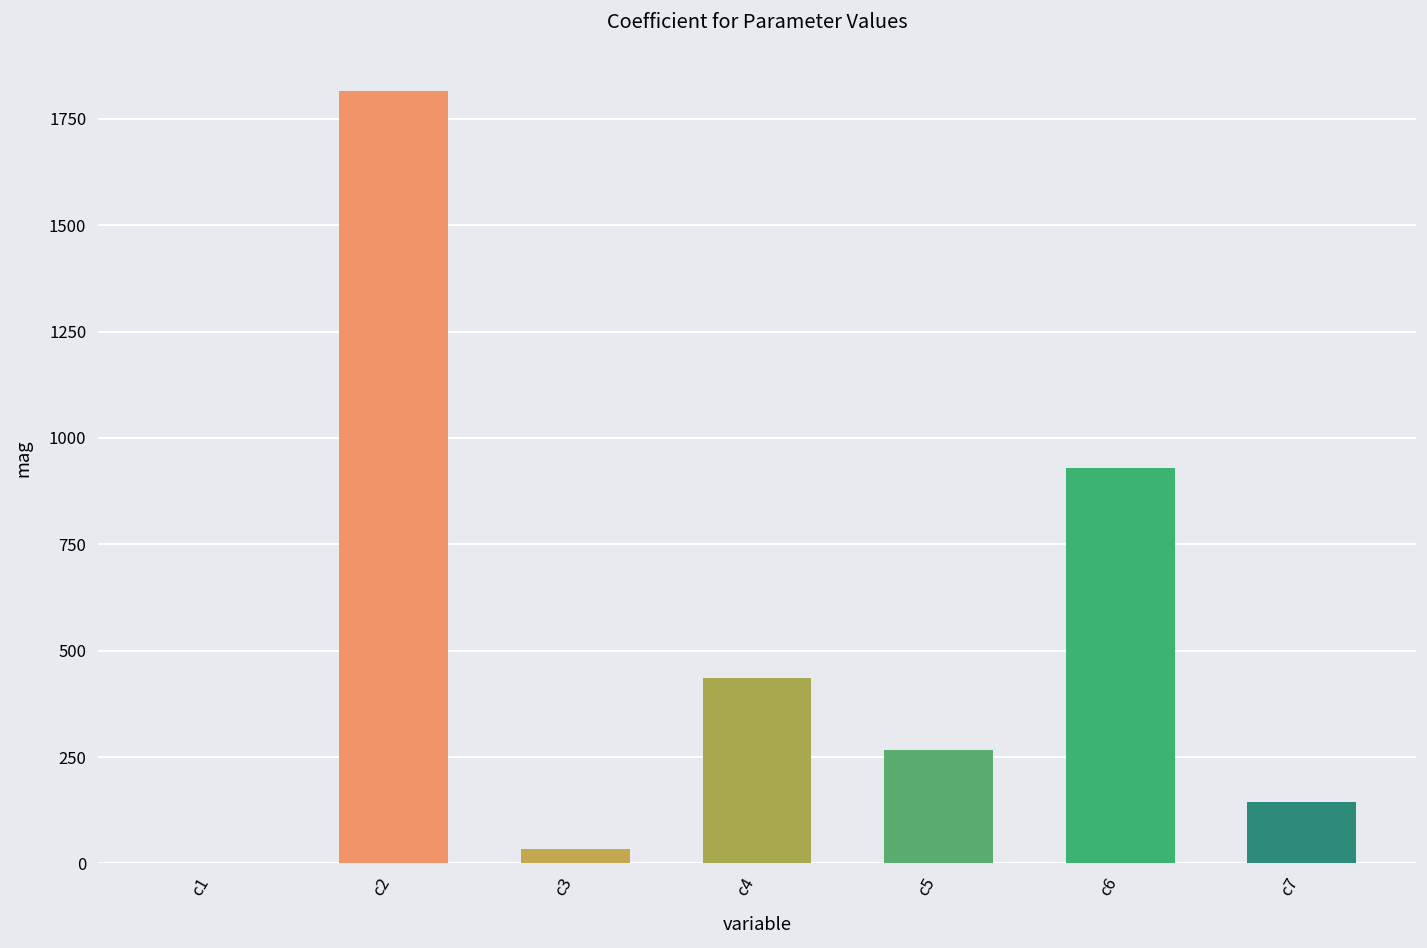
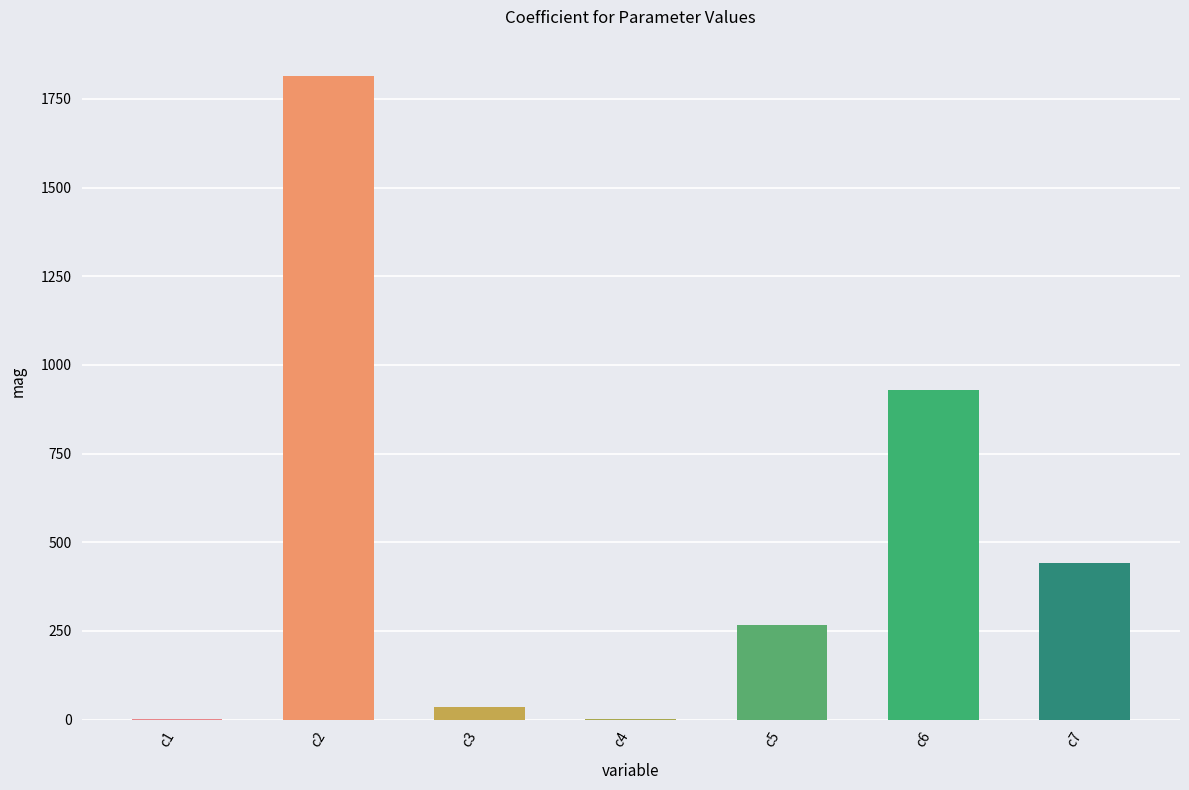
  {
    "c2": 1810,
    "c3": 30,
-   "c4": 440,
+   "c4": 0,
    "c5": 270,
    "c6": 930,
-   "c7": 140
+   "c7": 440
  }
